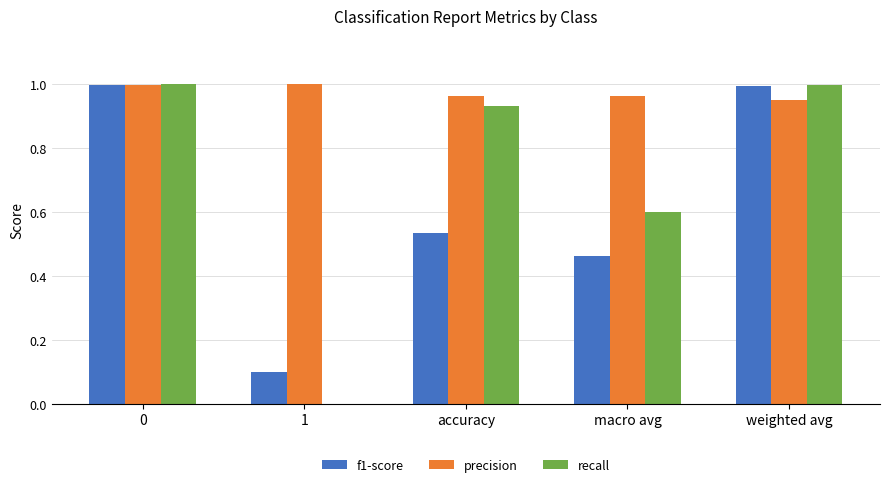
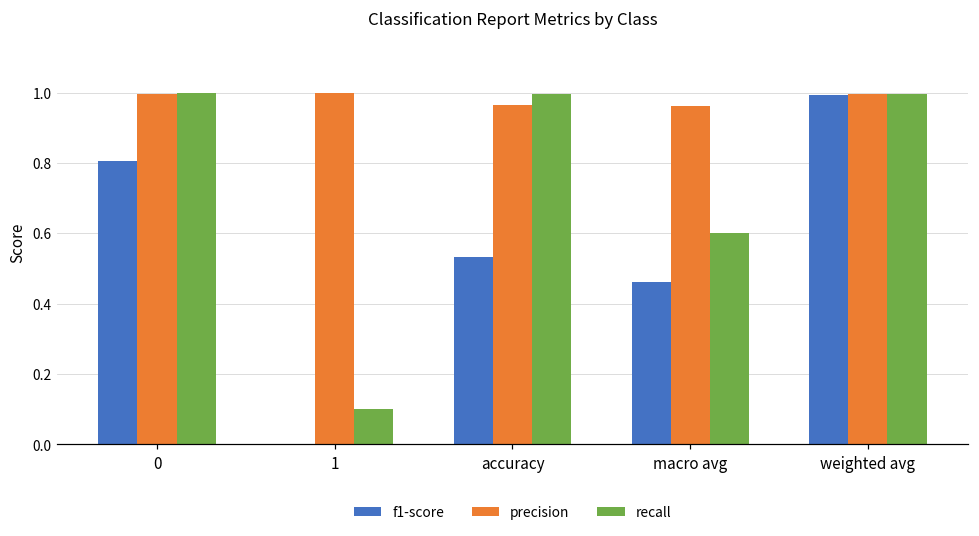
  {
    "f1-score": {
-     "0": 1.00,
-     "1": 0.1,
+     "0": 0.80,
+     "1": 0.0,
      "accuracy": 0.53,
      "macro avg": 0.46,
      "weighted avg": 0.99
    },
    "precision": {
      "0": 1.00,
      "1": 1.00,
      "accuracy": 0.96,
      "macro avg": 0.96,
-     "weighted avg": 0.95
+     "weighted avg": 1.00
    },
    "recall": {
      "0": 1.00,
-     "1": 0.0,
-     "accuracy": 0.93,
+     "1": 0.1,
+     "accuracy": 1.00,
      "macro avg": 0.60,
      "weighted avg": 1.00
    }
  }
